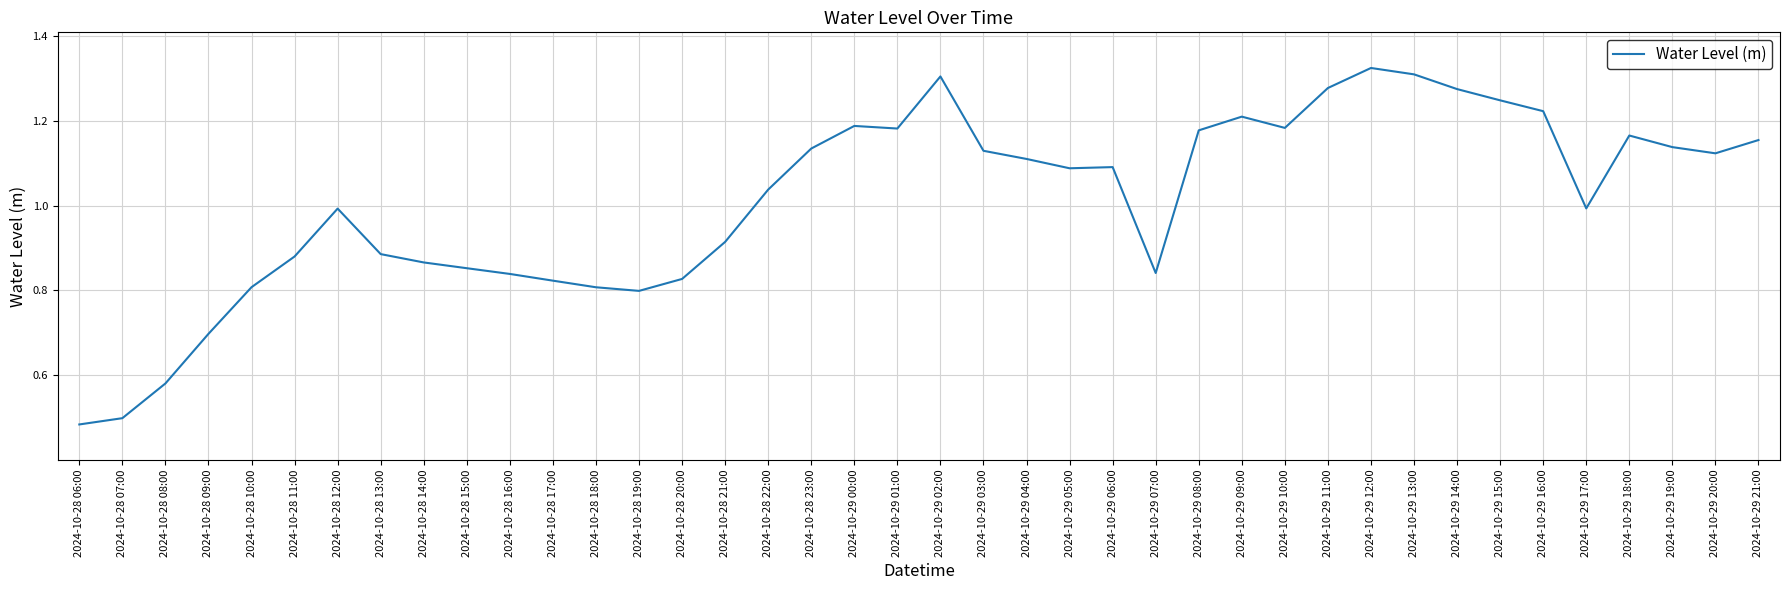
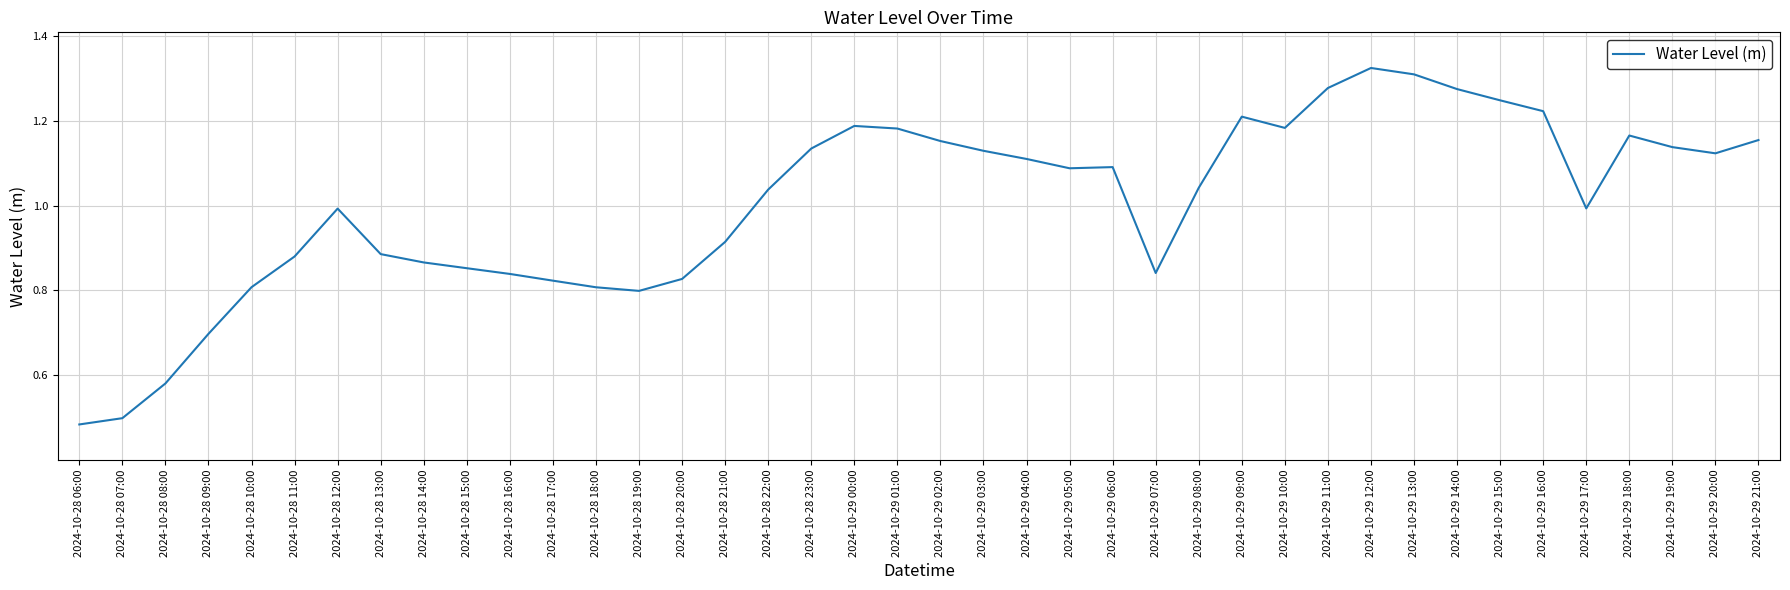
  {
    "2024-10-28 06:00": 0.48,
    "2024-10-28 07:00": 0.50,
    "2024-10-28 08:00": 0.58,
    "2024-10-28 09:00": 0.70,
    "2024-10-28 10:00": 0.81,
    "2024-10-28 11:00": 0.88,
    "2024-10-28 12:00": 0.99,
    "2024-10-28 13:00": 0.89,
    "2024-10-28 14:00": 0.87,
    "2024-10-28 15:00": 0.85,
    "2024-10-28 16:00": 0.84,
    "2024-10-28 17:00": 0.82,
    "2024-10-28 18:00": 0.81,
    "2024-10-28 19:00": 0.80,
    "2024-10-28 20:00": 0.83,
    "2024-10-28 21:00": 0.91,
    "2024-10-28 22:00": 1.04,
    "2024-10-28 23:00": 1.13,
    "2024-10-29 00:00": 1.19,
    "2024-10-29 01:00": 1.18,
-   "2024-10-29 02:00": 1.30,
+   "2024-10-29 02:00": 1.15,
    "2024-10-29 03:00": 1.13,
    "2024-10-29 04:00": 1.11,
    "2024-10-29 05:00": 1.09,
    "2024-10-29 06:00": 1.09,
    "2024-10-29 07:00": 0.84,
-   "2024-10-29 08:00": 1.18,
+   "2024-10-29 08:00": 1.04,
    "2024-10-29 09:00": 1.21,
    "2024-10-29 10:00": 1.18,
    "2024-10-29 11:00": 1.28,
    "2024-10-29 12:00": 1.32,
    "2024-10-29 13:00": 1.31,
    "2024-10-29 14:00": 1.27,
    "2024-10-29 15:00": 1.25,
    "2024-10-29 16:00": 1.22,
    "2024-10-29 17:00": 0.99,
    "2024-10-29 18:00": 1.17,
    "2024-10-29 19:00": 1.14,
    "2024-10-29 20:00": 1.12,
    "2024-10-29 21:00": 1.15
  }
